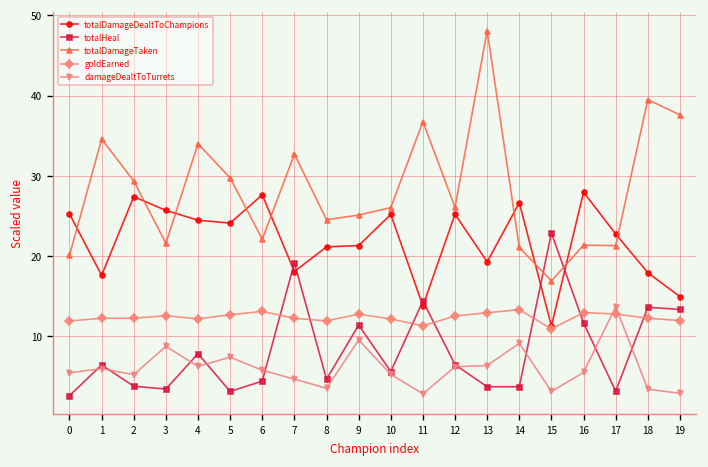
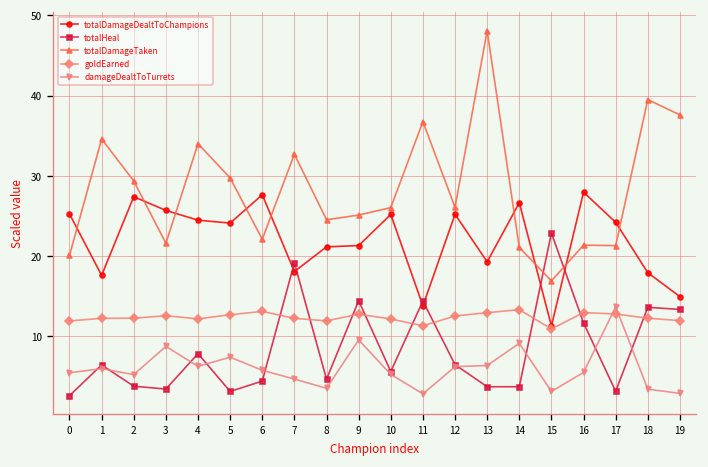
  {
    "totalDamageDealtToChampions": {
      "0": 25,
      "1": 18,
      "2": 27,
      "3": 26,
      "4": 24,
      "5": 24,
      "6": 28,
      "7": 18,
      "8": 21,
      "9": 21,
      "10": 25,
      "11": 14,
      "12": 25,
      "13": 19,
      "14": 27,
      "16": 28,
-     "17": 23,
+     "17": 24,
      "18": 18,
      "19": 15
    },
    "totalHeal": {
      "0": 3,
      "1": 6,
      "2": 4,
      "3": 3,
      "4": 8,
      "5": 3,
      "6": 4,
      "7": 19,
      "8": 5,
-     "9": 11,
+     "9": 14,
      "11": 14,
      "13": 4,
      "14": 4,
      "15": 23,
      "16": 12,
      "17": 3,
      "18": 14,
      "19": 13
    }
  }
